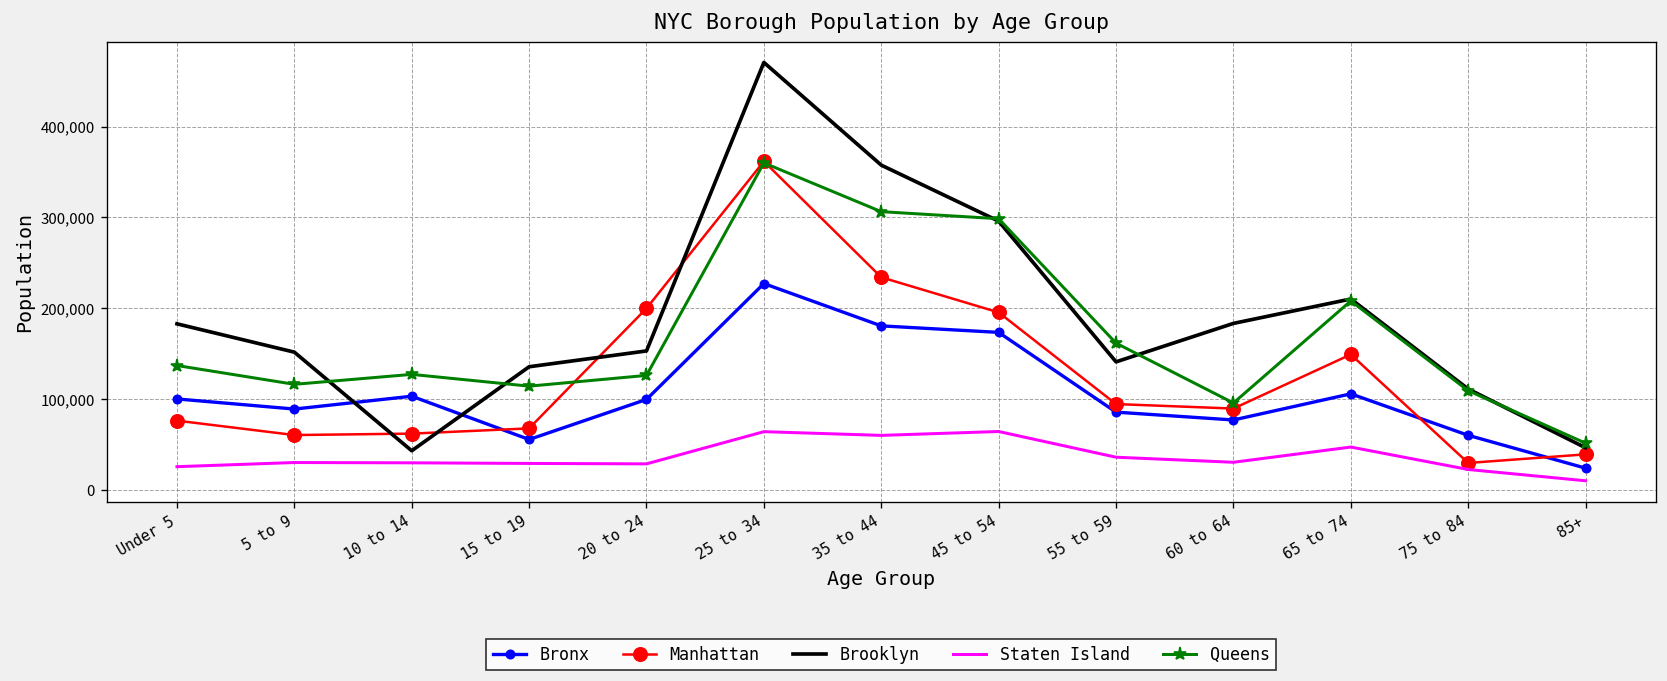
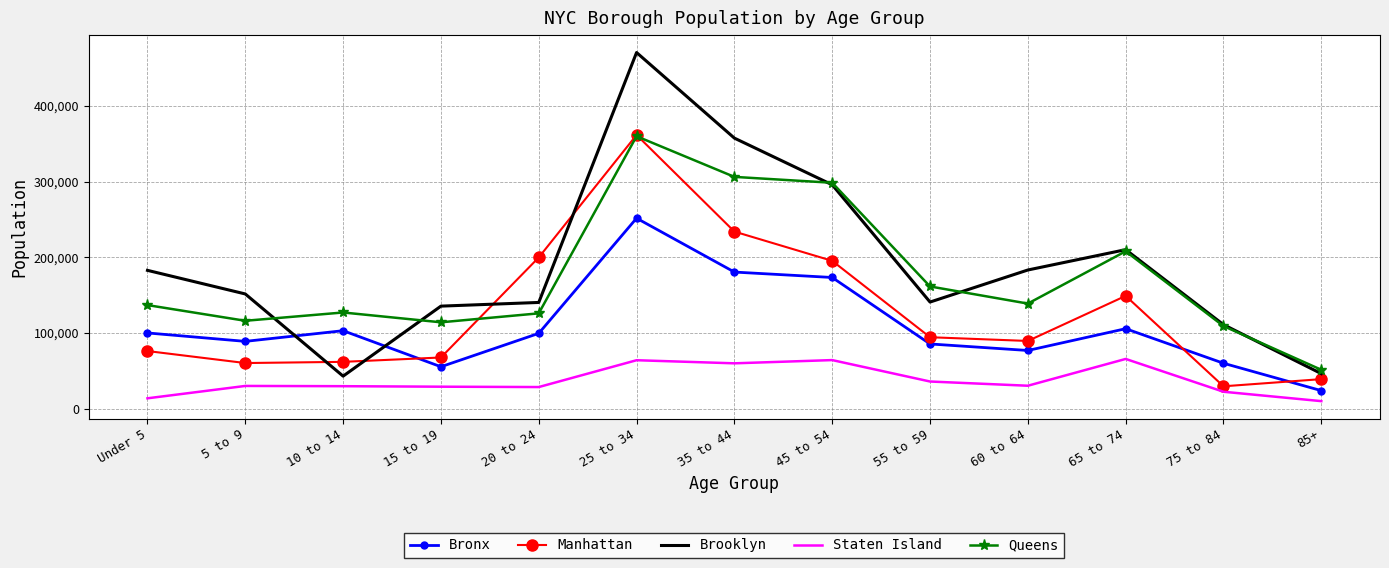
  {
    "Bronx": {
      "Under 5": "100,000",
      "5 to 9": "90,000",
      "10 to 14": "100,000",
      "15 to 19": "60,000",
      "20 to 24": "100,000",
-     "25 to 34": "230,000",
+     "25 to 34": "250,000",
      "35 to 44": "180,000",
      "45 to 54": "170,000",
      "55 to 59": "90,000",
      "60 to 64": "80,000",
      "65 to 74": "110,000",
      "75 to 84": "60,000",
      "85+": "20,000"
    },
    "Manhattan": {
      "Under 5": "80,000",
      "5 to 9": "60,000",
      "10 to 14": "60,000",
      "15 to 19": "70,000",
      "20 to 24": "200,000",
      "35 to 44": "230,000",
      "45 to 54": "200,000",
      "55 to 59": "90,000",
      "60 to 64": "90,000",
      "65 to 74": "150,000",
      "75 to 84": "30,000",
      "85+": "40,000"
    },
    "Brooklyn": {
      "Under 5": "180,000",
      "5 to 9": "150,000",
      "10 to 14": "40,000",
      "15 to 19": "140,000",
-     "20 to 24": "150,000",
+     "20 to 24": "140,000",
      "25 to 34": "470,000",
      "35 to 44": "360,000",
      "55 to 59": "140,000",
      "60 to 64": "180,000",
      "85+": "50,000"
    },
    "Staten Island": {
-     "Under 5": "30,000",
+     "Under 5": "10,000",
      "5 to 9": "30,000",
      "10 to 14": "30,000",
      "15 to 19": "30,000",
      "20 to 24": "30,000",
      "25 to 34": "60,000",
      "35 to 44": "60,000",
      "45 to 54": "60,000",
      "55 to 59": "40,000",
      "60 to 64": "30,000",
-     "65 to 74": "50,000",
+     "65 to 74": "70,000",
      "75 to 84": "20,000",
      "85+": "10,000"
    },
    "Queens": {
      "Under 5": "140,000",
      "5 to 9": "120,000",
      "10 to 14": "130,000",
      "15 to 19": "110,000",
      "20 to 24": "130,000",
      "35 to 44": "310,000",
      "55 to 59": "160,000",
-     "60 to 64": "100,000",
+     "60 to 64": "140,000",
      "85+": "50,000"
    }
  }
